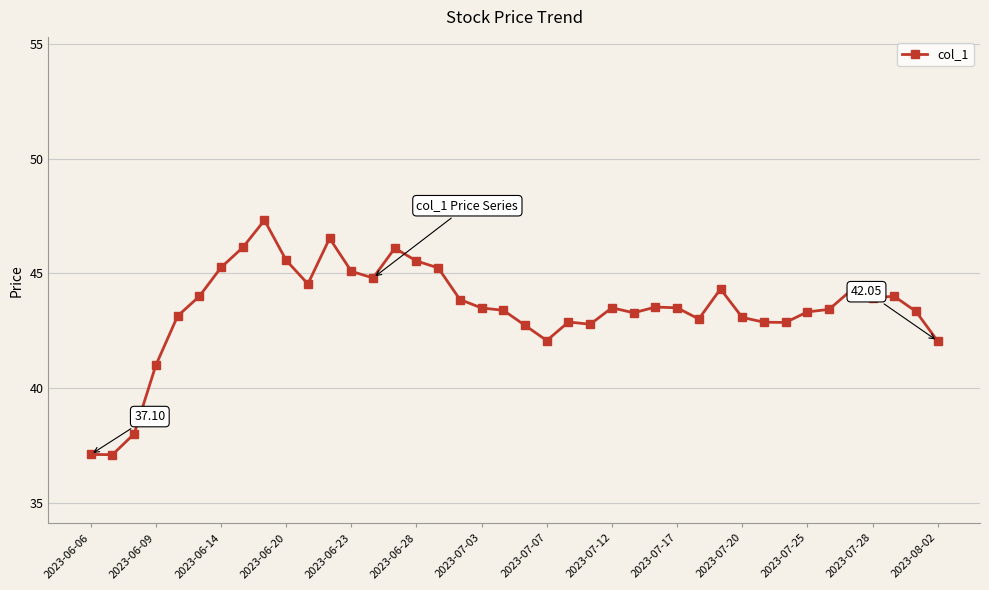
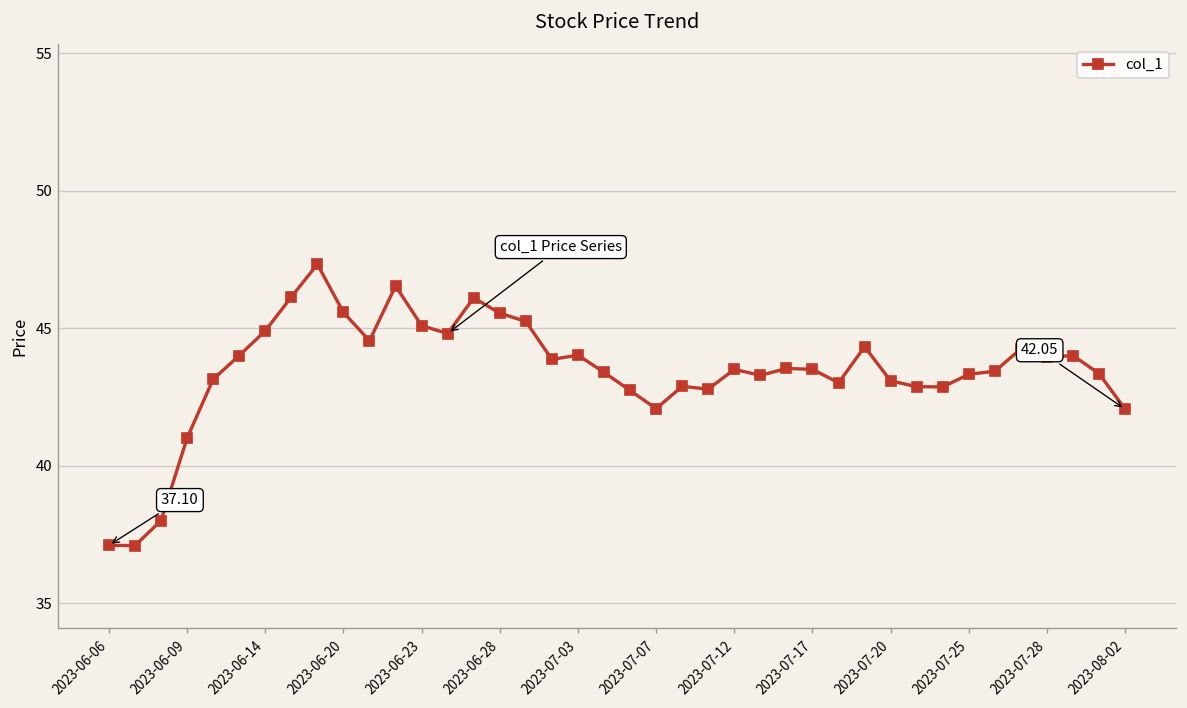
  {
    "2023-06-06": 37.1,
    "2023-06-09": 41.0,
-   "2023-06-14": 45.3,
+   "2023-06-14": 44.9,
    "2023-06-20": 45.6,
    "2023-06-23": 45.1,
-   "2023-07-03": 43.5,
+   "2023-07-03": 44.0,
    "2023-07-07": 42.1,
    "2023-07-12": 43.5,
    "2023-07-17": 43.5,
    "2023-07-20": 43.1,
    "2023-07-25": 43.3,
    "2023-08-02": 42.0
  }
